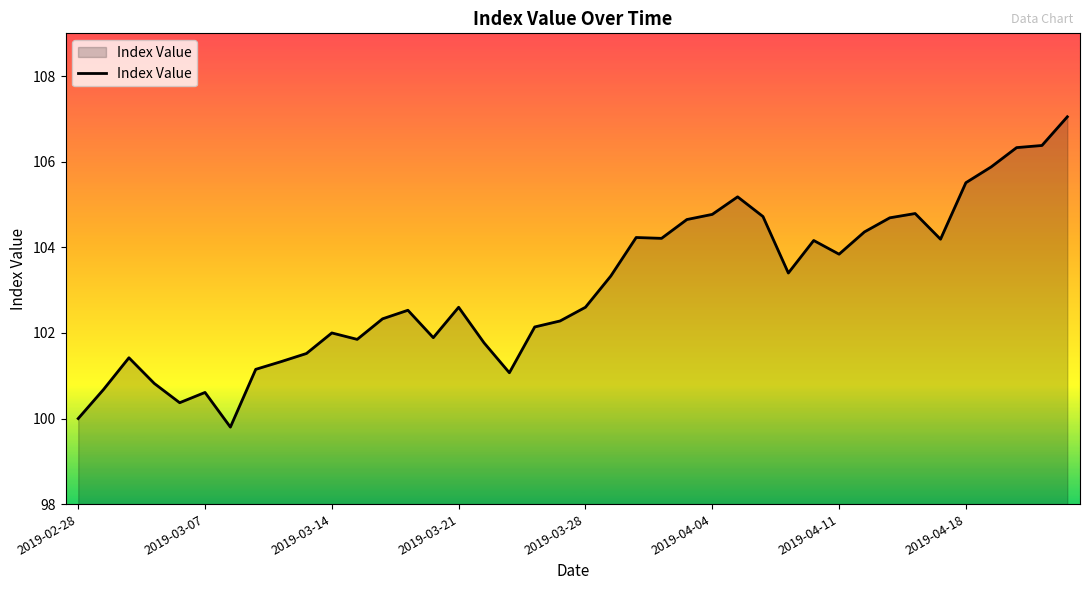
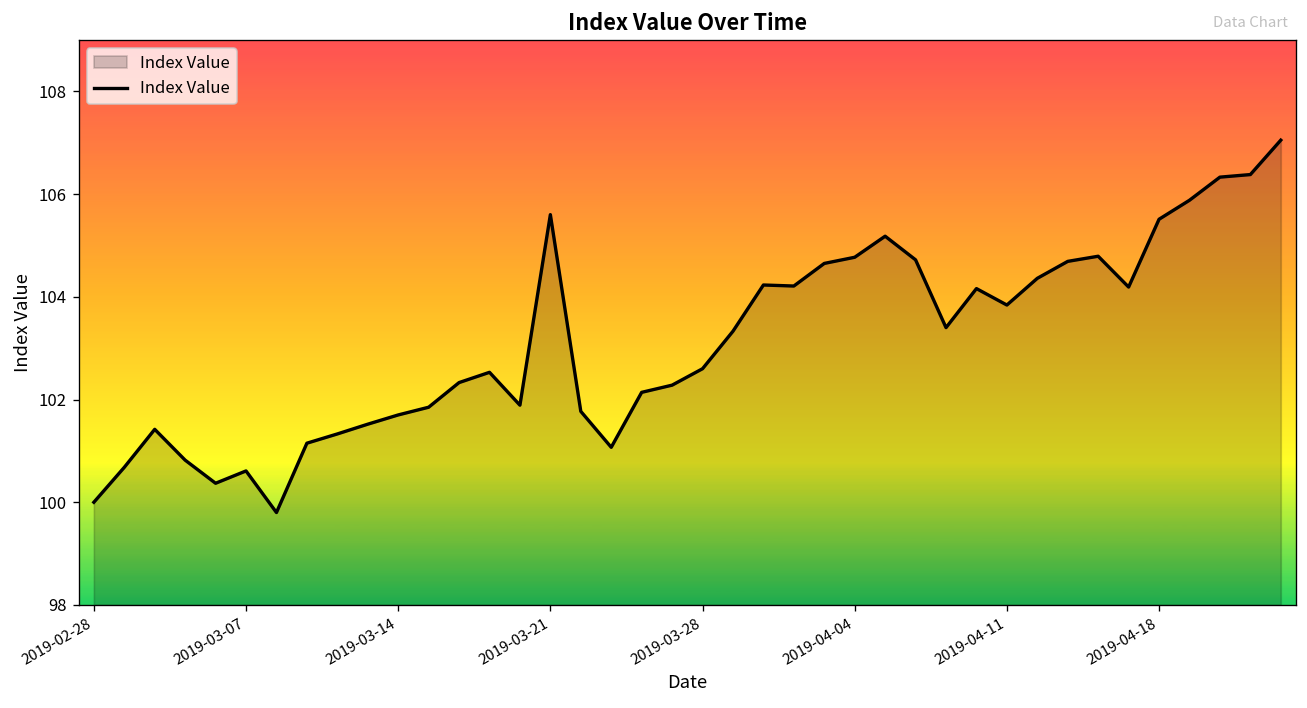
  {
    "2019-02-28": 100.0,
    "2019-03-07": 100.6,
-   "2019-03-14": 102.0,
-   "2019-03-21": 102.6,
+   "2019-03-14": 101.7,
+   "2019-03-21": 105.6,
    "2019-03-28": 102.6,
    "2019-04-04": 104.8,
    "2019-04-11": 103.8,
    "2019-04-18": 105.5
  }
